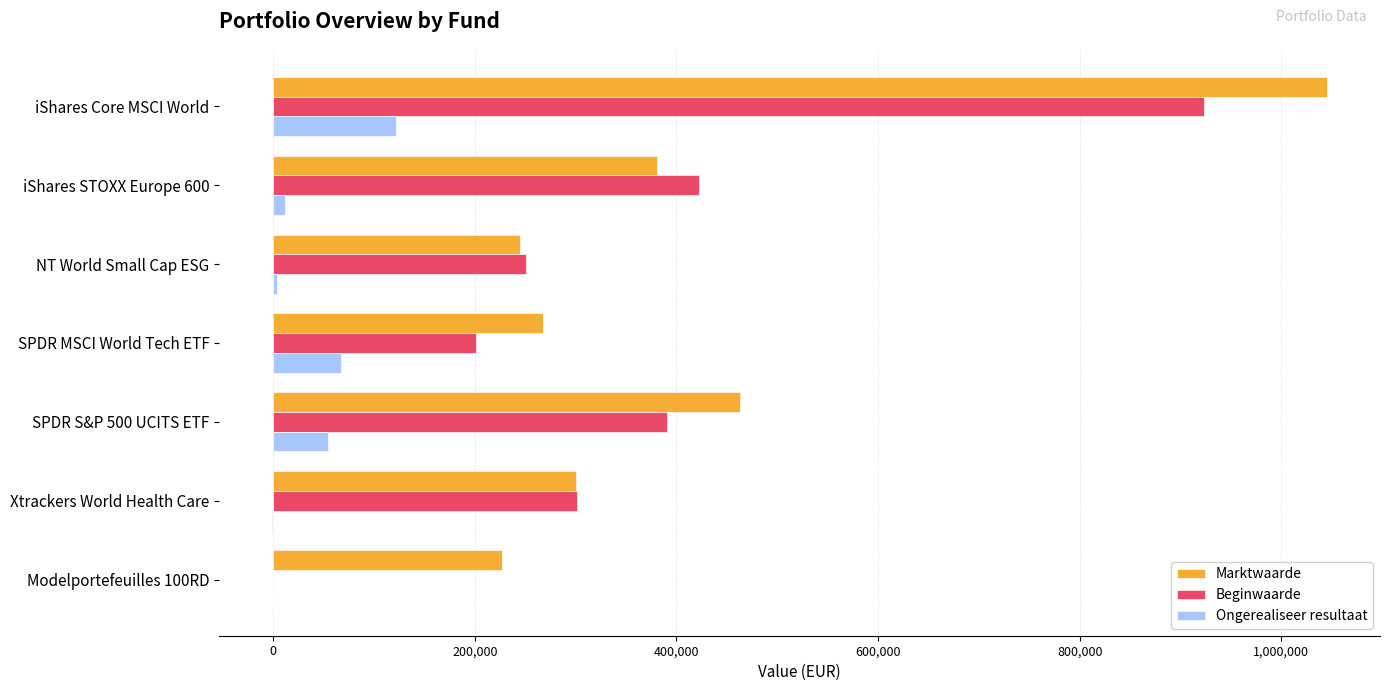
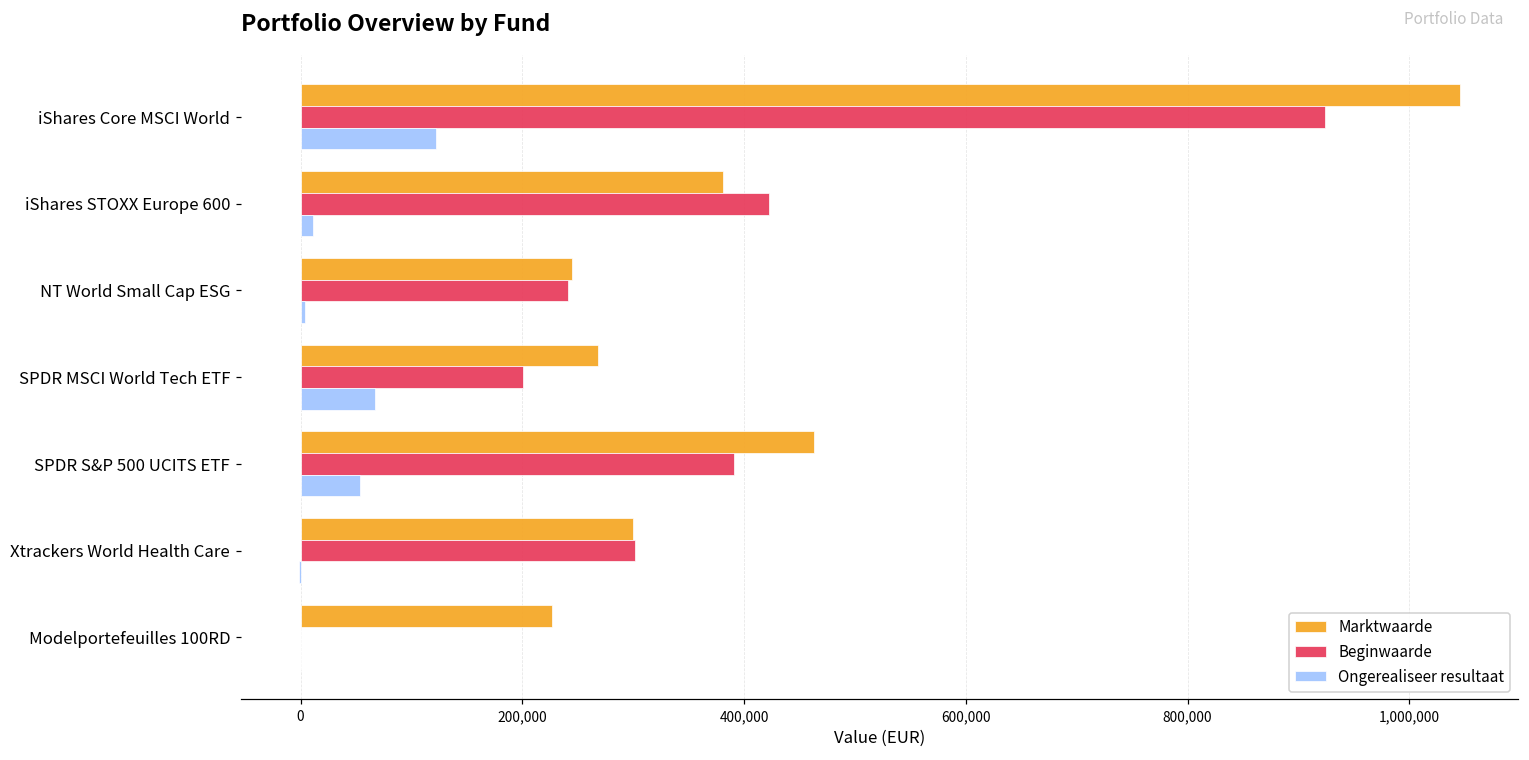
  {
    "Marktwaarde": {
      "iShares Core MSCI World": "1,046,000",
      "iShares STOXX Europe 600": "381,000",
      "NT World Small Cap ESG": "245,000",
      "SPDR MSCI World Tech ETF": "268,000",
      "SPDR S&P 500 UCITS ETF": "463,000",
      "Xtrackers World Health Care": "300,000",
      "Modelportefeuilles 100RD": "227,000"
    },
    "Beginwaarde": {
      "iShares Core MSCI World": "924,000",
      "iShares STOXX Europe 600": "422,000",
-     "NT World Small Cap ESG": "250,000",
+     "NT World Small Cap ESG": "241,000",
      "SPDR MSCI World Tech ETF": "201,000",
      "SPDR S&P 500 UCITS ETF": "391,000",
      "Xtrackers World Health Care": "301,000",
      "Modelportefeuilles 100RD": "0"
    },
    "Ongerealiseer resultaat": {
      "iShares Core MSCI World": "122,000",
      "iShares STOXX Europe 600": "11,000",
      "NT World Small Cap ESG": "4,000",
      "SPDR MSCI World Tech ETF": "67,000",
      "SPDR S&P 500 UCITS ETF": "54,000",
      "Modelportefeuilles 100RD": "0"
    }
  }
